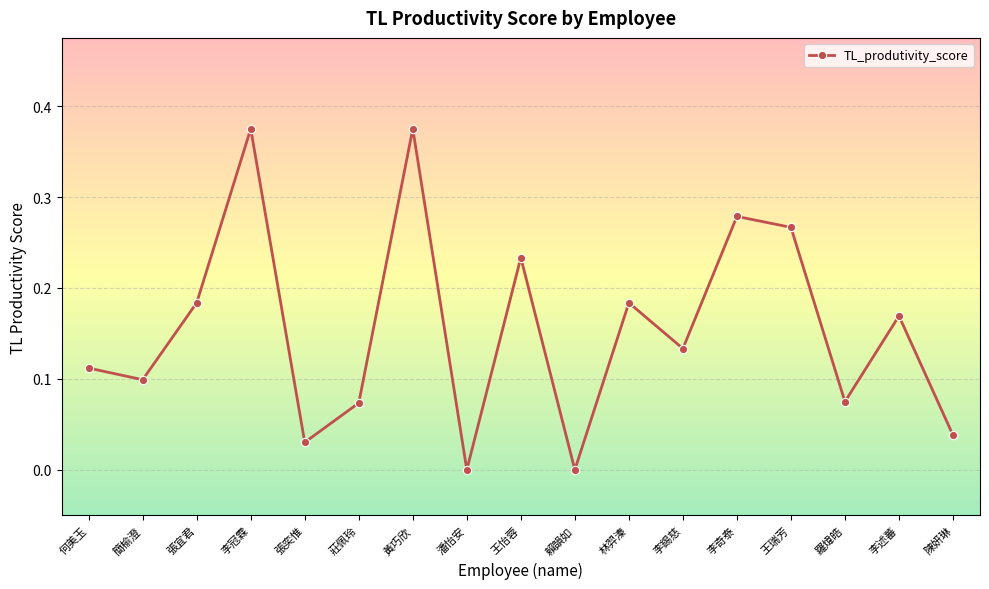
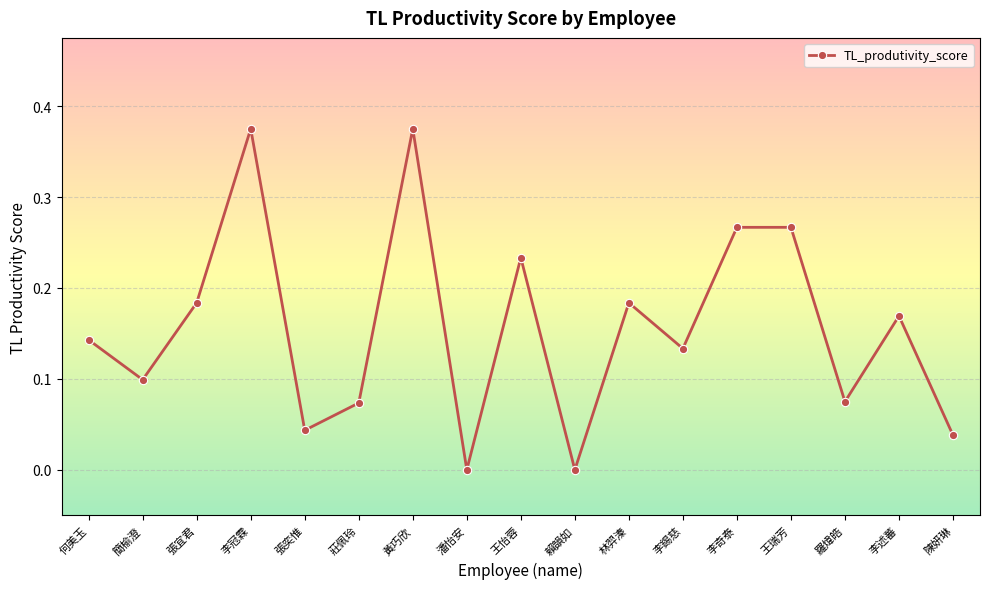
  {
-   "何美玉": 0.11,
+   "何美玉": 0.14,
    "簡榆澄": 0.10,
    "張宜君": 0.18,
    "李冠霖": 0.38,
-   "張奕惟": 0.03,
+   "張奕惟": 0.04,
    "莊佩玲": 0.07,
    "黃巧欣": 0.38,
    "潘怡安": 0.00,
    "王怡蓉": 0.23,
    "賴韻如": 0.00,
    "林羿溱": 0.18,
    "李錫慈": 0.13,
-   "李奇泰": 0.28,
+   "李奇泰": 0.27,
    "王瑞芳": 0.27,
    "羅煒皓": 0.07,
    "李述蕃": 0.17,
    "陳妍琳": 0.04
  }
